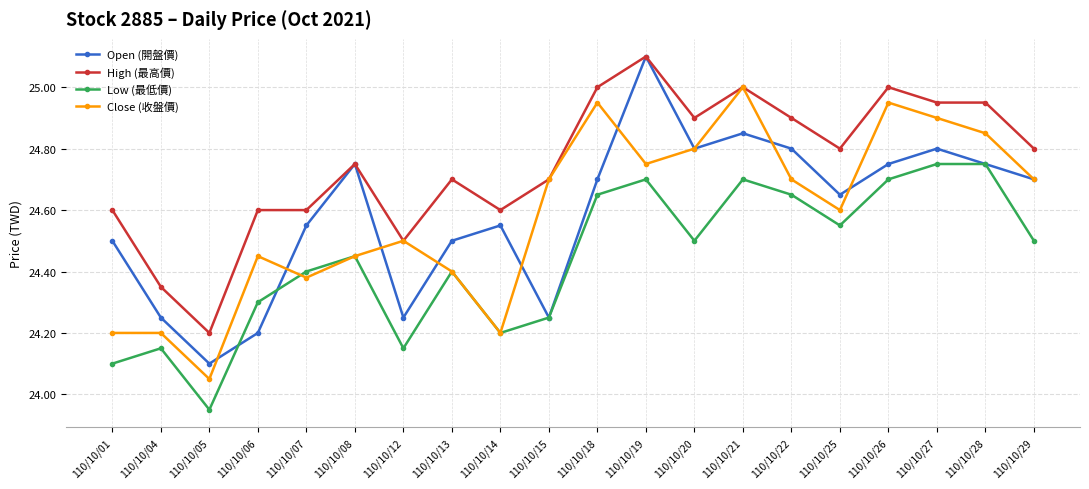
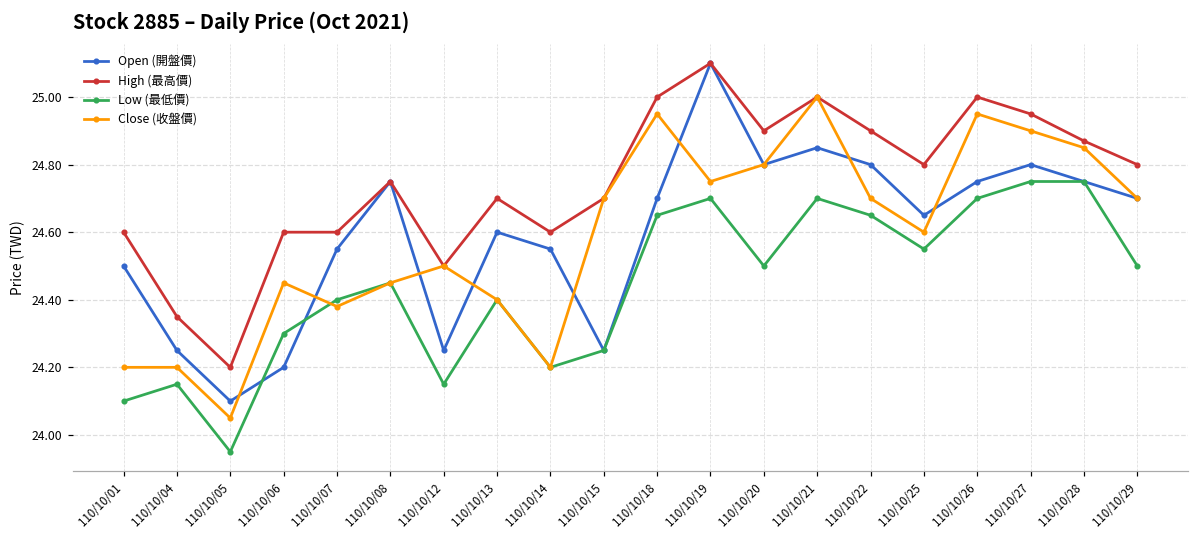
  {
    "Open (開盤價)": {
      "110/10/01": 24.5,
      "110/10/04": 24.25,
      "110/10/05": 24.1,
      "110/10/06": 24.2,
      "110/10/07": 24.55,
      "110/10/12": 24.25,
-     "110/10/13": 24.5,
+     "110/10/13": 24.6,
      "110/10/14": 24.55,
      "110/10/18": 24.7,
      "110/10/21": 24.85,
      "110/10/22": 24.8,
      "110/10/25": 24.65,
      "110/10/26": 24.75,
      "110/10/27": 24.8
    },
    "High (最高價)": {
      "110/10/01": 24.60,
      "110/10/04": 24.35,
      "110/10/05": 24.20,
      "110/10/06": 24.60,
      "110/10/07": 24.60,
      "110/10/13": 24.70,
      "110/10/14": 24.60,
      "110/10/18": 25.00,
      "110/10/20": 24.90,
      "110/10/22": 24.90,
      "110/10/25": 24.80,
      "110/10/26": 25.00,
      "110/10/27": 24.95,
-     "110/10/28": 24.95,
+     "110/10/28": 24.87,
      "110/10/29": 24.80
    },
    "Low (最低價)": {
      "110/10/01": 24.10,
      "110/10/04": 24.15,
      "110/10/05": 23.95,
      "110/10/06": 24.30,
      "110/10/07": 24.40,
      "110/10/12": 24.15,
      "110/10/18": 24.65,
      "110/10/19": 24.70,
      "110/10/20": 24.50,
      "110/10/21": 24.70,
      "110/10/22": 24.65,
      "110/10/25": 24.55,
      "110/10/26": 24.70,
      "110/10/27": 24.75,
      "110/10/29": 24.50
    },
    "Close (收盤價)": {
      "110/10/01": 24.20,
      "110/10/04": 24.20,
      "110/10/05": 24.05,
      "110/10/06": 24.45,
      "110/10/07": 24.38,
      "110/10/18": 24.95,
      "110/10/19": 24.75,
      "110/10/22": 24.70,
      "110/10/25": 24.60,
      "110/10/26": 24.95,
      "110/10/27": 24.90,
      "110/10/28": 24.85
    }
  }
